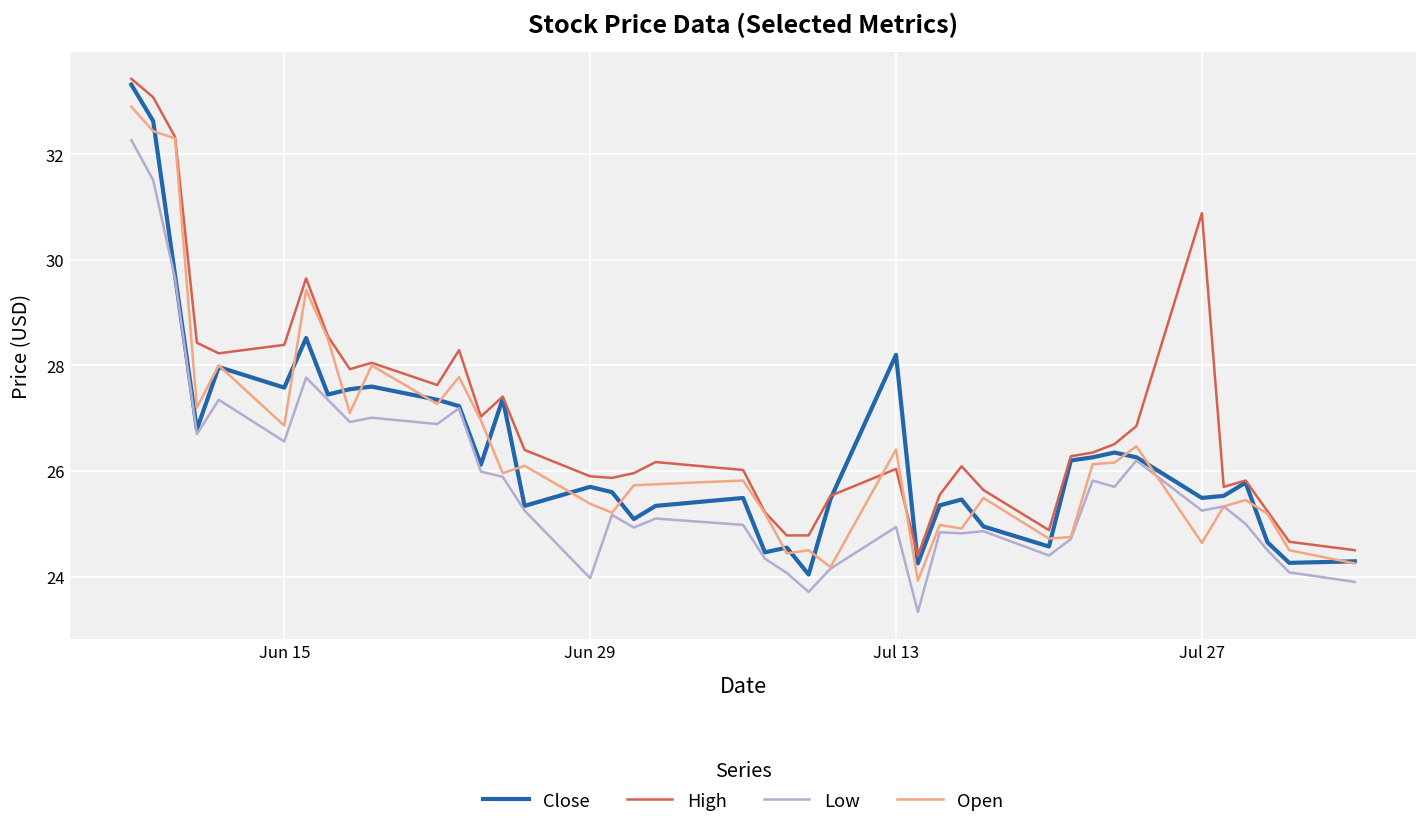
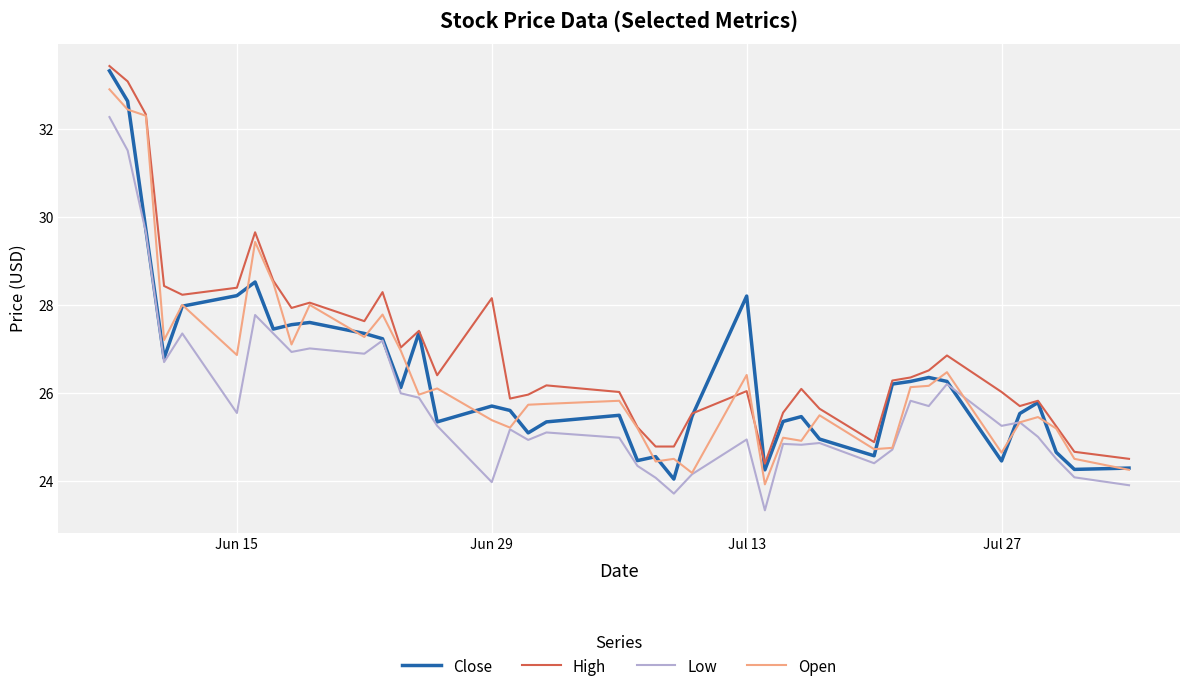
  {
    "Close": {
-     "Jun 15": 27.6,
+     "Jun 15": 28.2,
      "Jun 29": 25.7,
      "Jul 13": 28.2,
-     "Jul 27": 25.5
+     "Jul 27": 24.5
    },
    "High": {
      "Jun 15": 28.4,
-     "Jun 29": 25.9,
+     "Jun 29": 28.2,
      "Jul 13": 26.0,
-     "Jul 27": 30.9
+     "Jul 27": 26.0
    },
    "Low": {
-     "Jun 15": 26.6,
+     "Jun 15": 25.5,
      "Jun 29": 24.0,
      "Jul 13": 24.9,
      "Jul 27": 25.3
    },
    "Open": {
      "Jun 15": 26.9,
      "Jun 29": 25.4,
      "Jul 13": 26.4,
      "Jul 27": 24.6
    }
  }
